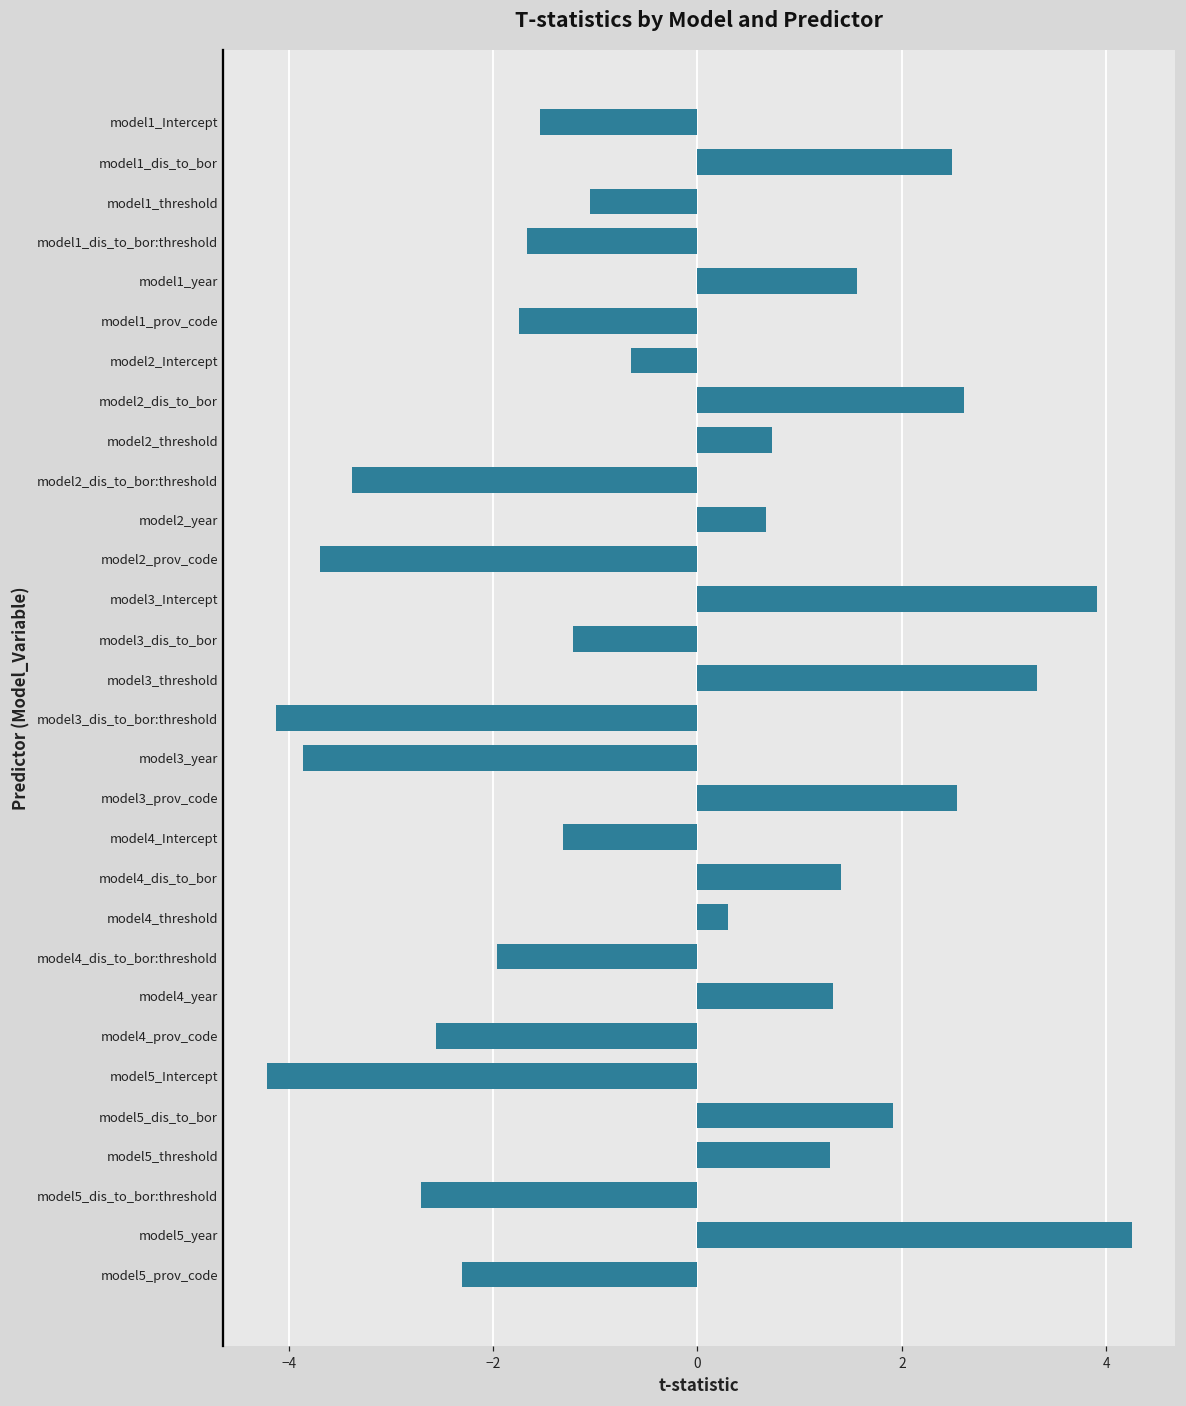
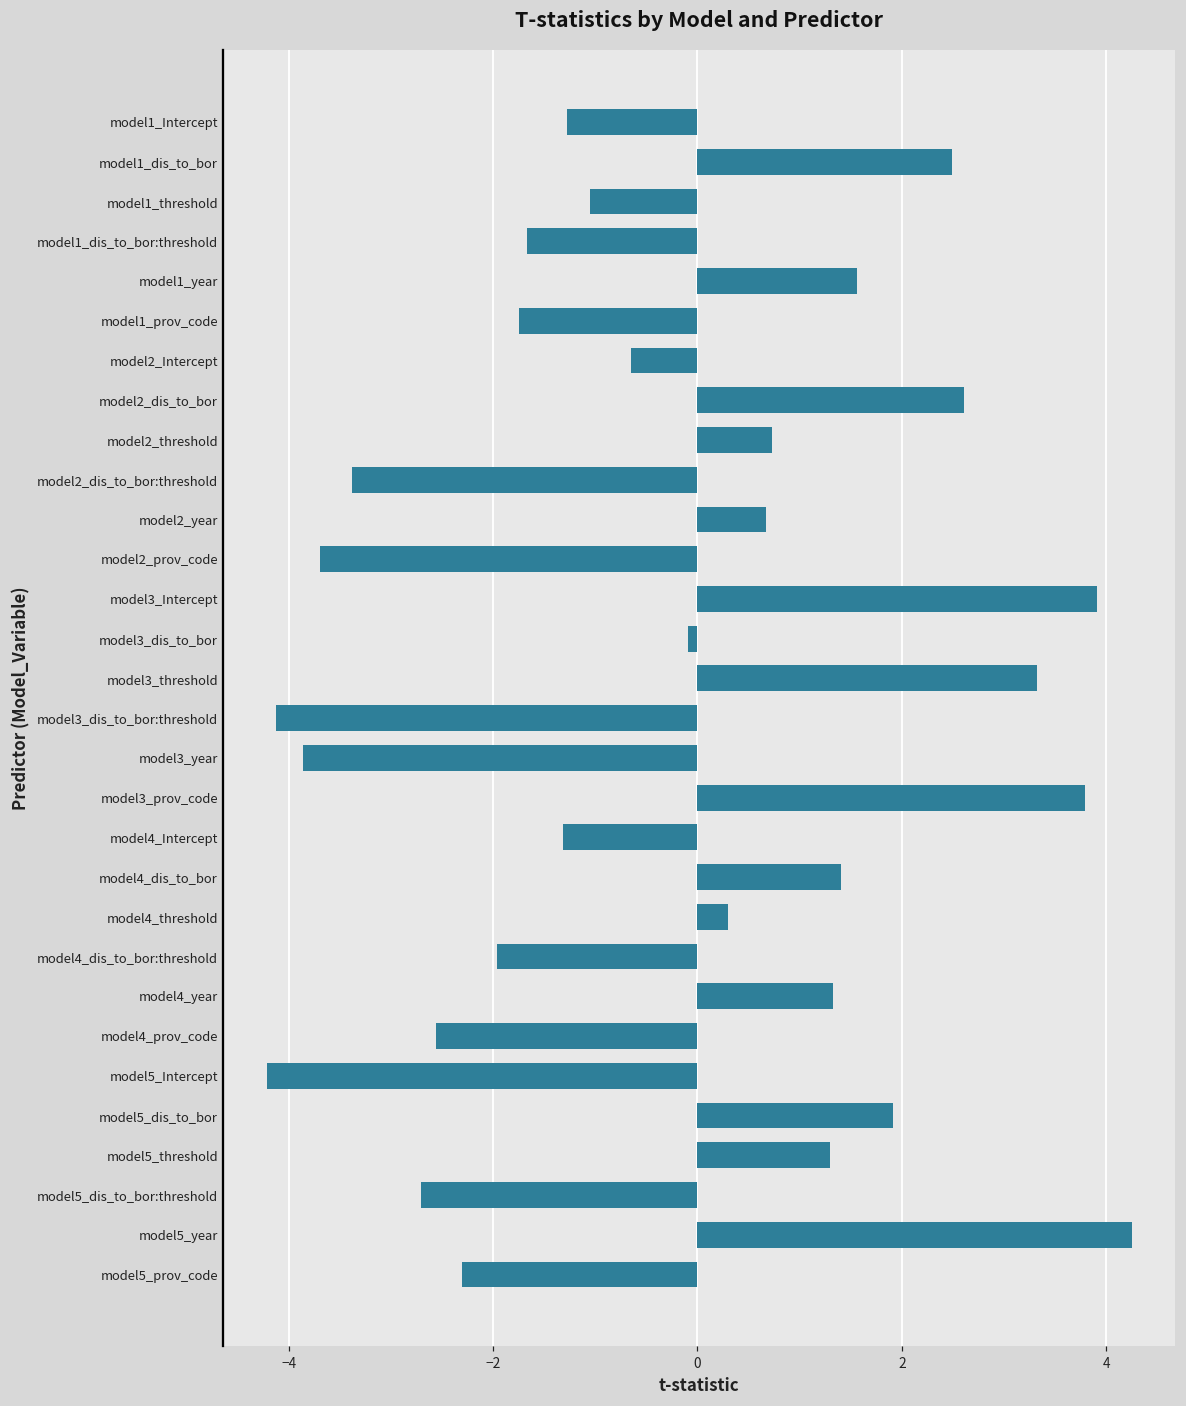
  {
-   "model1_Intercept": -1.5,
+   "model1_Intercept": -1.3,
    "model1_dis_to_bor": 2.5,
    "model1_threshold": -1.0,
    "model1_dis_to_bor:threshold": -1.7,
    "model1_year": 1.6,
    "model1_prov_code": -1.7,
    "model2_Intercept": -0.7,
    "model2_dis_to_bor": 2.6,
    "model2_threshold": 0.7,
    "model2_dis_to_bor:threshold": -3.4,
    "model2_year": 0.7,
    "model2_prov_code": -3.7,
    "model3_Intercept": 3.9,
-   "model3_dis_to_bor": -1.2,
+   "model3_dis_to_bor": -0.1,
    "model3_threshold": 3.3,
    "model3_dis_to_bor:threshold": -4.1,
    "model3_year": -3.9,
-   "model3_prov_code": 2.5,
+   "model3_prov_code": 3.8,
    "model4_Intercept": -1.3,
    "model4_dis_to_bor": 1.4,
    "model4_threshold": 0.3,
    "model4_dis_to_bor:threshold": -2.0,
    "model4_year": 1.3,
    "model4_prov_code": -2.6,
    "model5_Intercept": -4.2,
    "model5_dis_to_bor": 1.9,
    "model5_threshold": 1.3,
    "model5_dis_to_bor:threshold": -2.7,
    "model5_year": 4.3,
    "model5_prov_code": -2.3
  }
